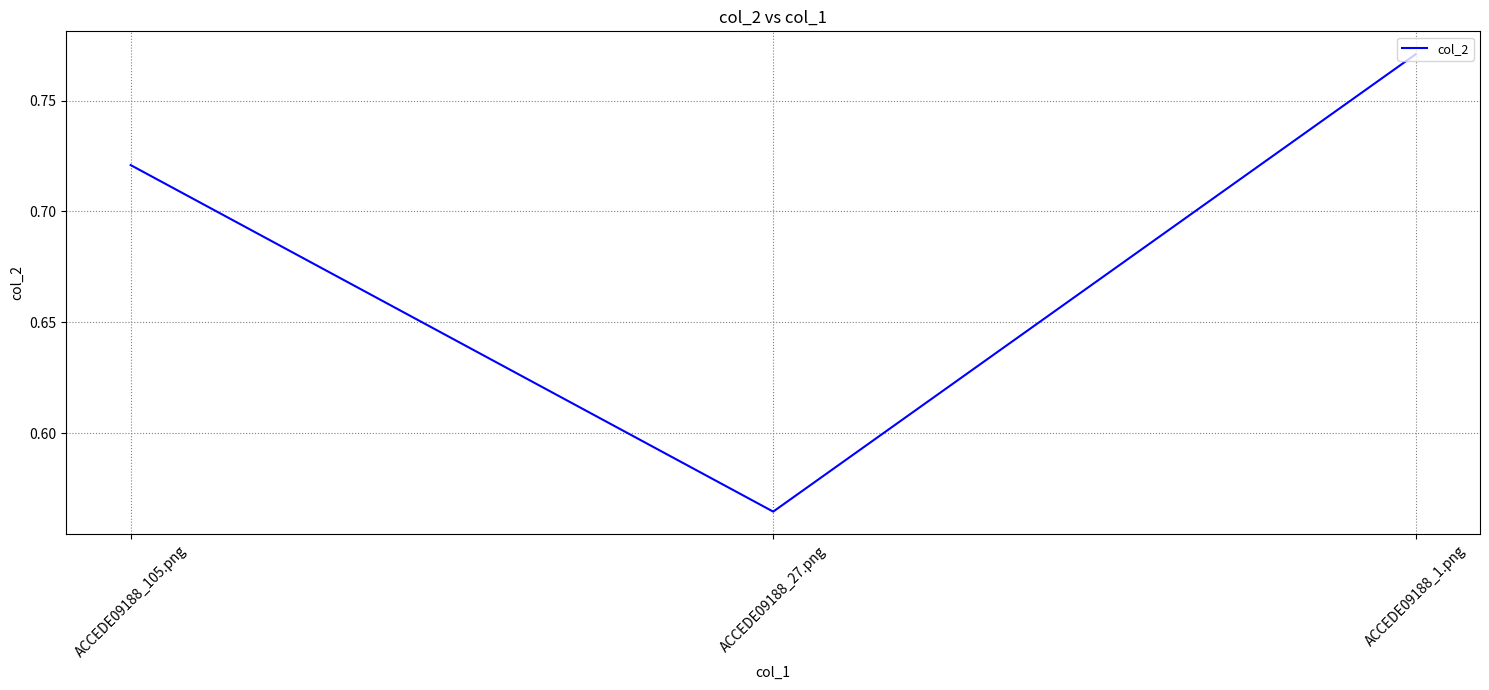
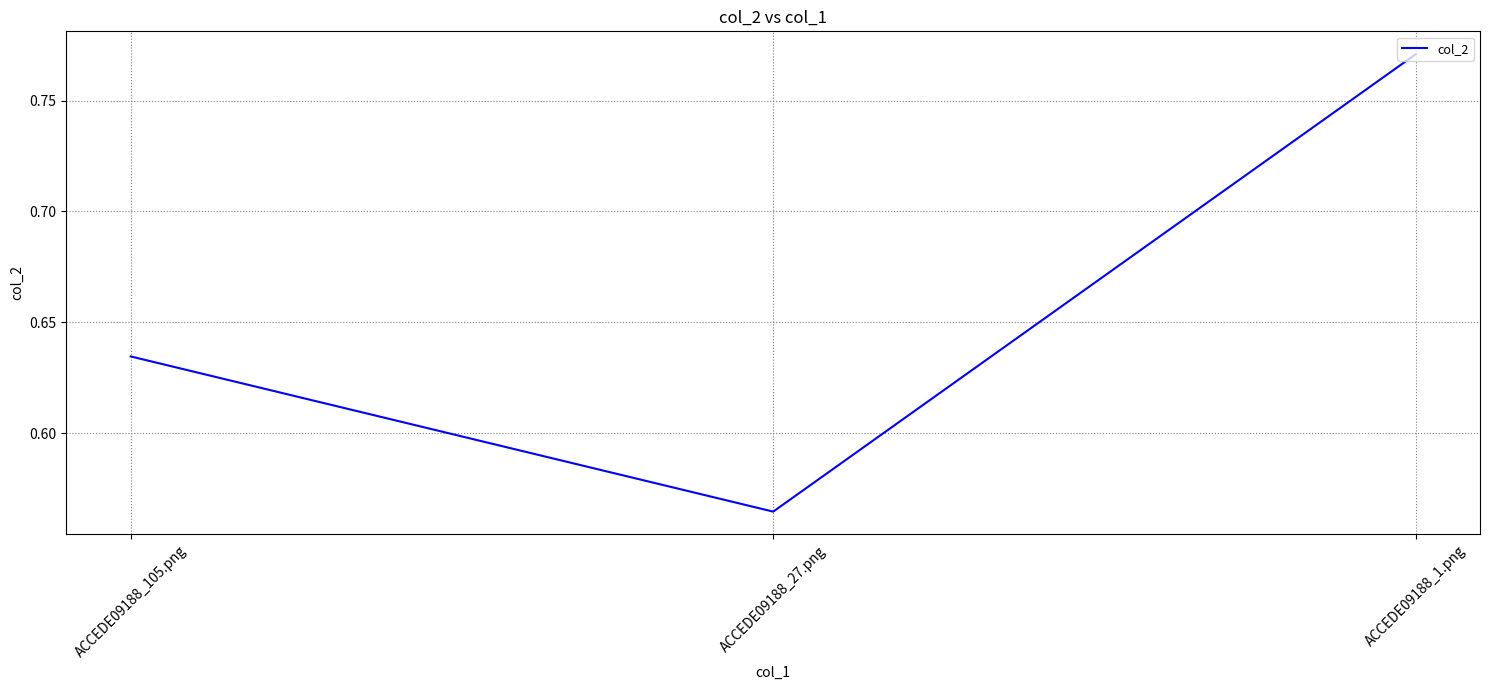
  {
-   "ACCEDE09188_105.png": 0.721,
+   "ACCEDE09188_105.png": 0.635,
    "ACCEDE09188_27.png": 0.565
  }
